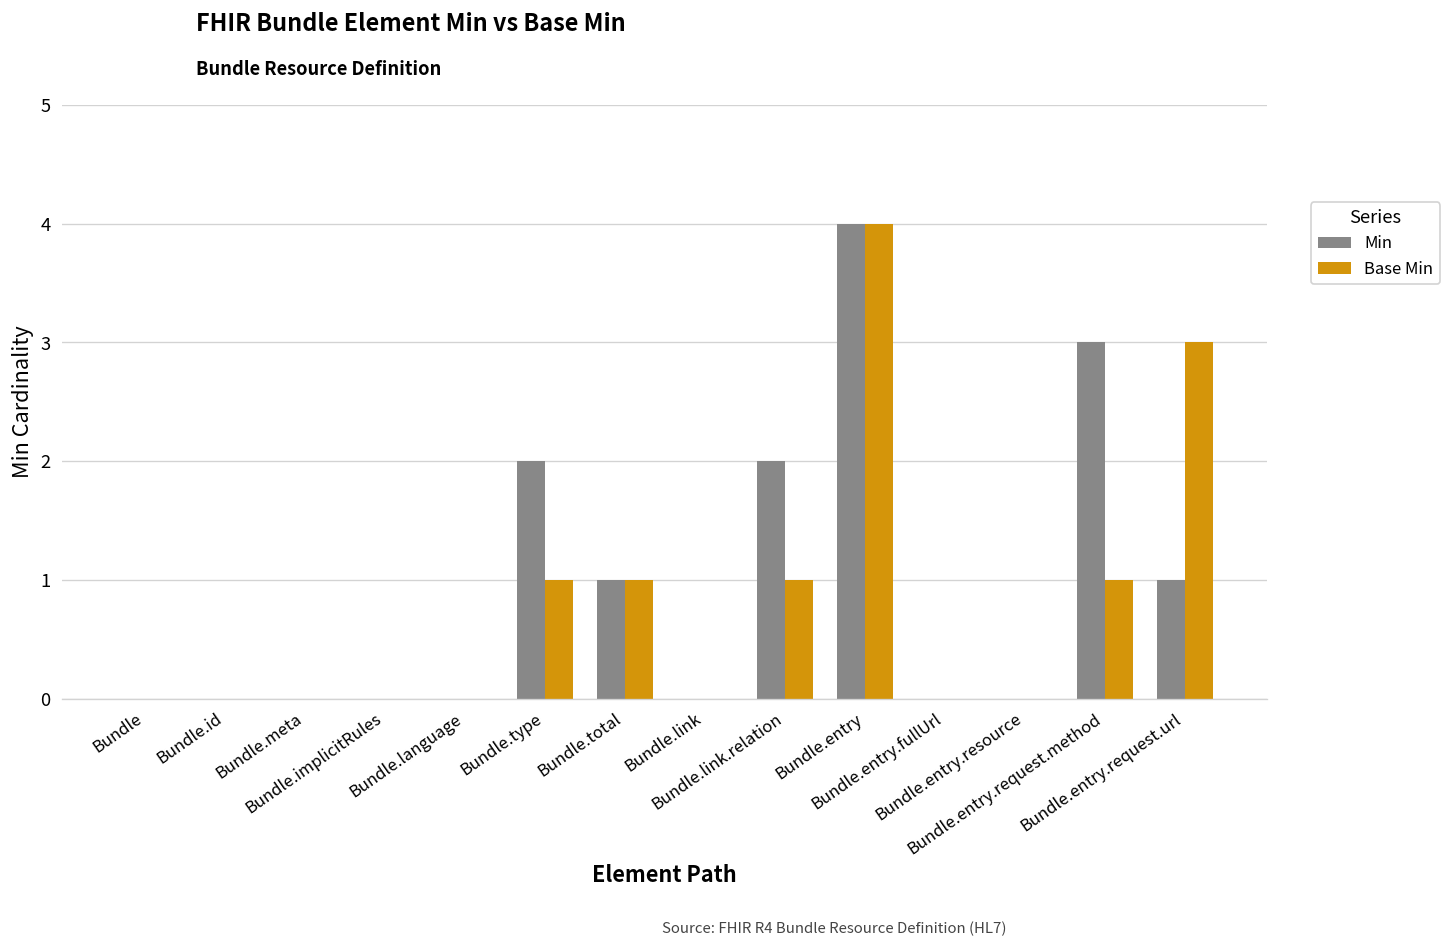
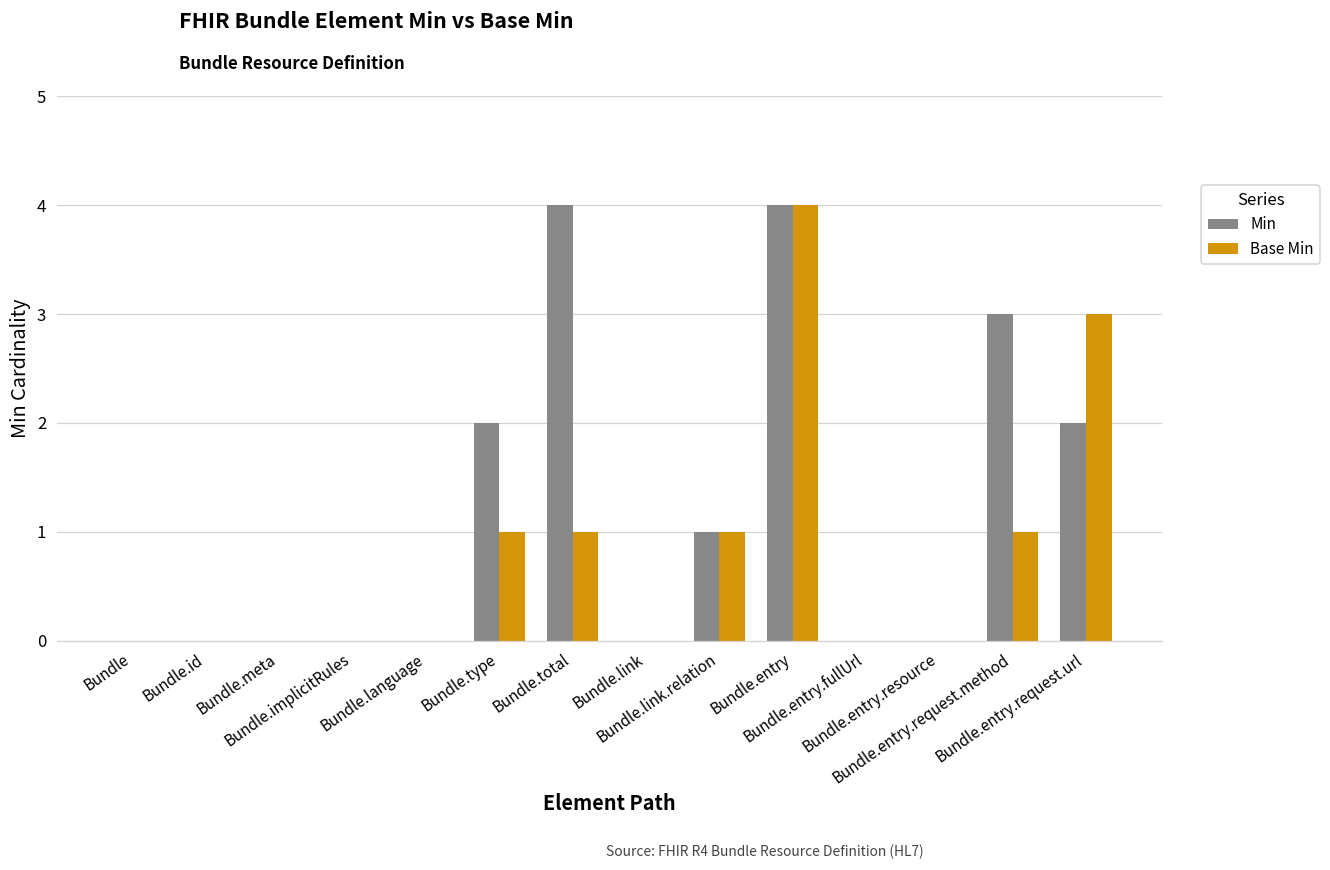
  {
    "Min": {
      "Bundle": 0,
      "Bundle.id": 0,
      "Bundle.meta": 0,
      "Bundle.implicitRules": 0,
      "Bundle.language": 0,
      "Bundle.type": 2,
-     "Bundle.total": 1,
+     "Bundle.total": 4,
      "Bundle.link": 0,
-     "Bundle.link.relation": 2,
+     "Bundle.link.relation": 1,
      "Bundle.entry": 4,
      "Bundle.entry.fullUrl": 0,
      "Bundle.entry.resource": 0,
      "Bundle.entry.request.method": 3,
-     "Bundle.entry.request.url": 1
+     "Bundle.entry.request.url": 2
    },
    "Base Min": {
      "Bundle": 0,
      "Bundle.id": 0,
      "Bundle.meta": 0,
      "Bundle.implicitRules": 0,
      "Bundle.language": 0,
      "Bundle.type": 1,
      "Bundle.total": 1,
      "Bundle.link": 0,
      "Bundle.link.relation": 1,
      "Bundle.entry": 4,
      "Bundle.entry.fullUrl": 0,
      "Bundle.entry.resource": 0,
      "Bundle.entry.request.method": 1,
      "Bundle.entry.request.url": 3
    }
  }
